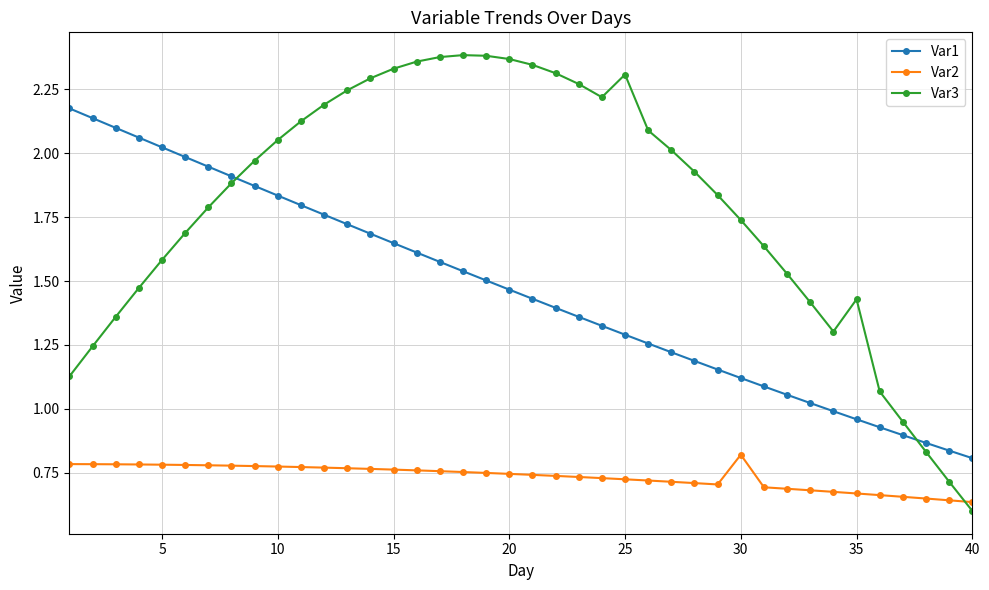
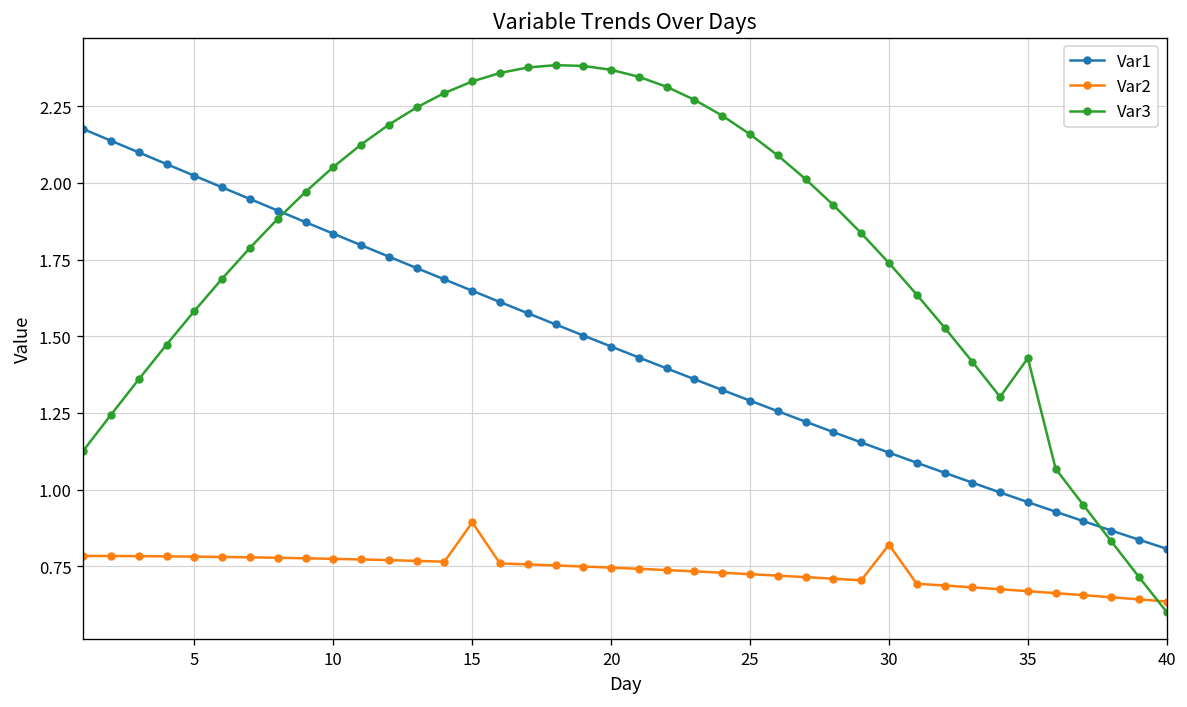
  {
    "Var1": {
      "5": 2.02,
      "10": 1.83,
      "15": 1.65,
      "20": 1.47,
      "25": 1.29,
      "30": 1.12,
      "35": 0.96,
      "40": 0.81
    },
    "Var2": {
      "5": 0.78,
      "10": 0.77,
-     "15": 0.76,
+     "15": 0.89,
      "20": 0.75,
      "25": 0.72,
      "30": 0.82,
      "35": 0.67,
      "40": 0.64
    },
    "Var3": {
      "5": 1.58,
      "10": 2.05,
      "15": 2.33,
      "20": 2.37,
-     "25": 2.31,
+     "25": 2.16,
      "30": 1.74,
      "35": 1.43,
      "40": 0.60
    }
  }
